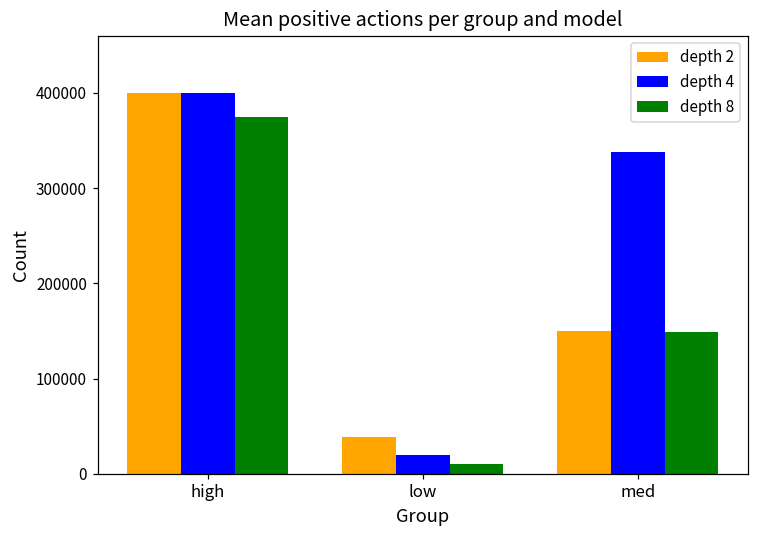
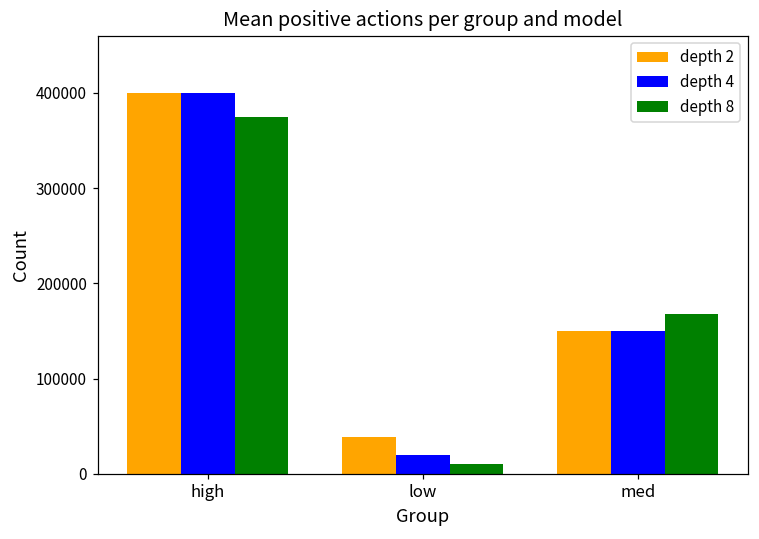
  {
    "depth 2": {
      "high": 400000,
      "low": 40000,
      "med": 150000
    },
    "depth 4": {
      "high": 400000,
      "low": 20000,
-     "med": 340000
+     "med": 150000
    },
    "depth 8": {
      "high": 370000,
      "low": 10000,
-     "med": 150000
+     "med": 170000
    }
  }
